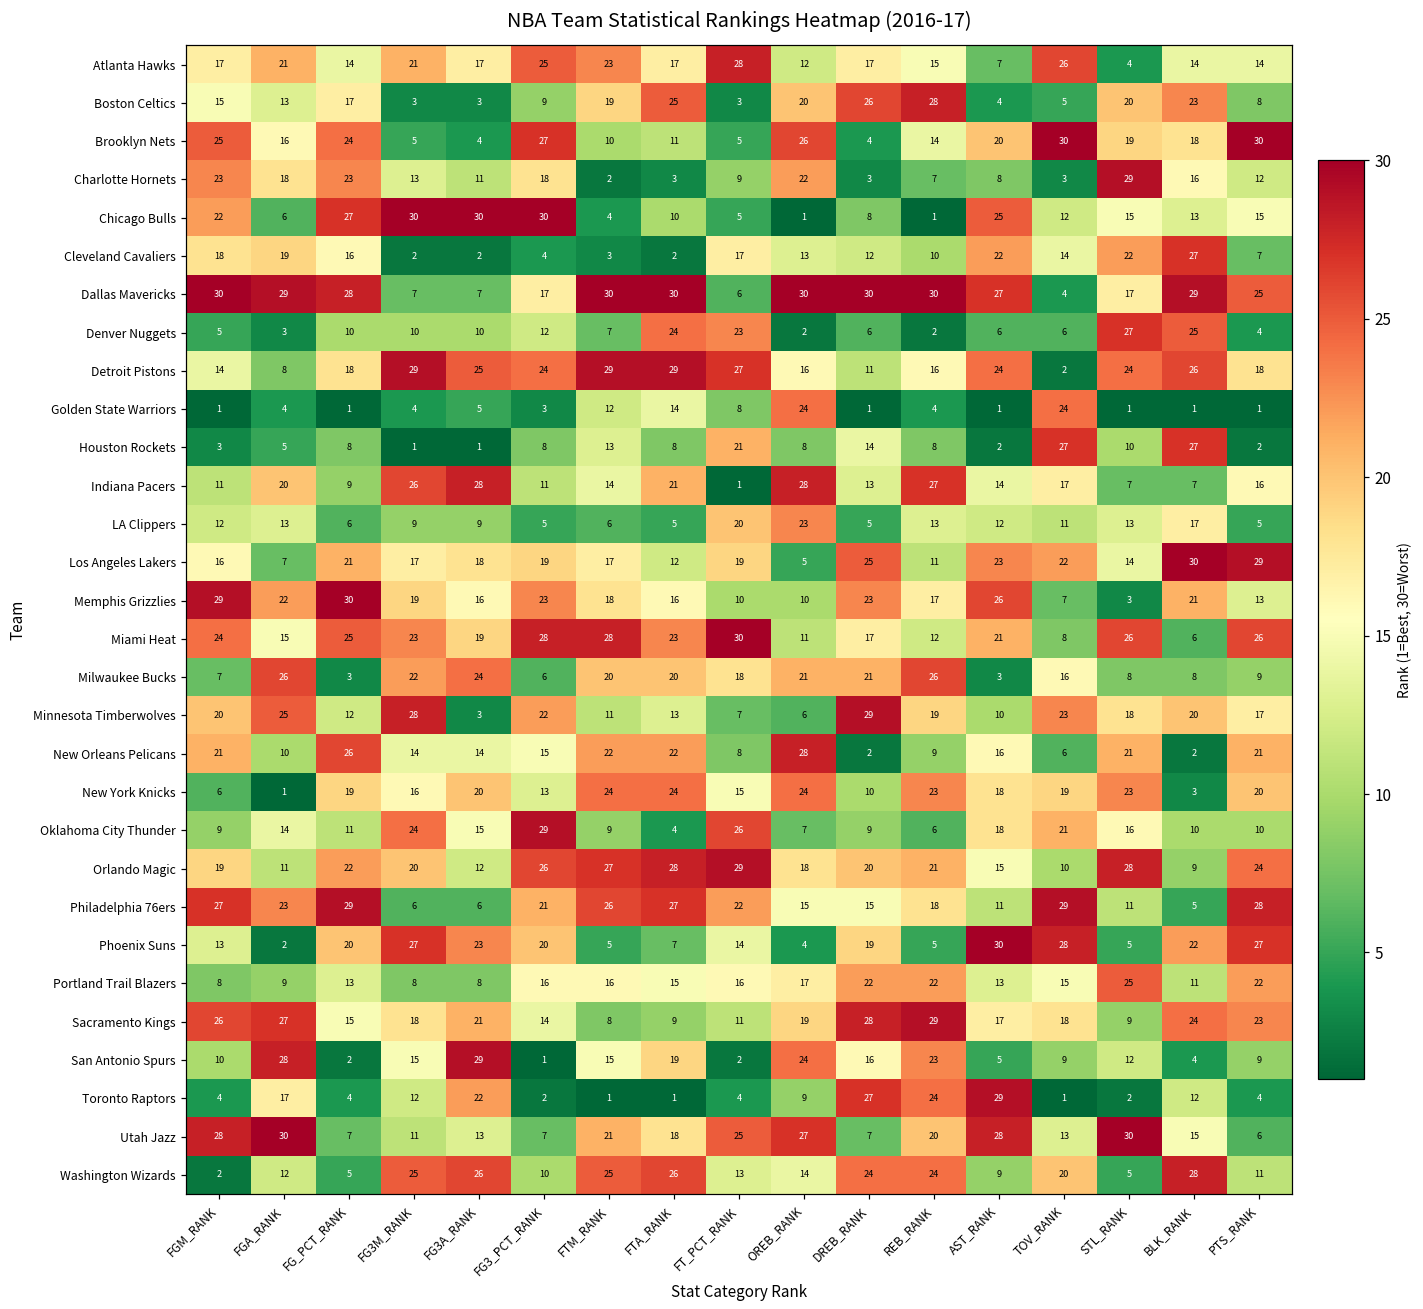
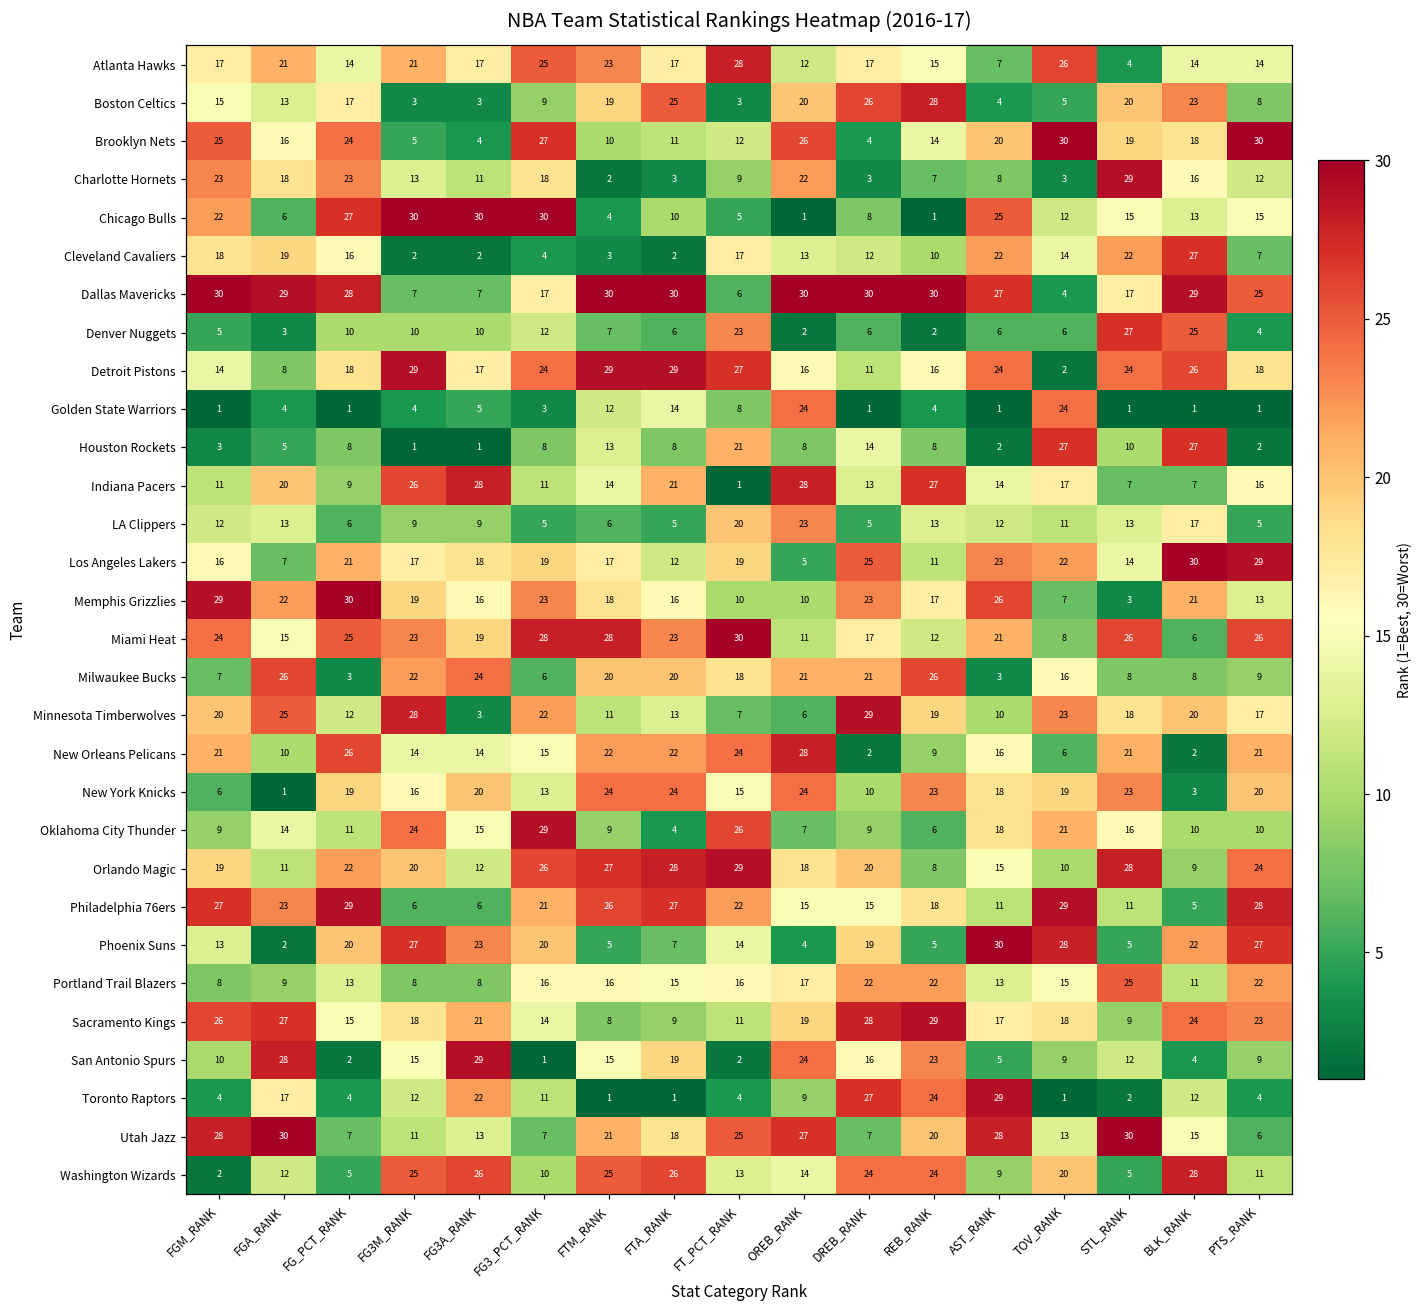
  {
    "Brooklyn Nets": {
      "FGM_RANK": 25,
      "FGA_RANK": 16,
      "FG_PCT_RANK": 24,
      "FG3M_RANK": 5,
      "FG3A_RANK": 4,
      "FG3_PCT_RANK": 27,
      "FTM_RANK": 10,
      "FTA_RANK": 11,
-     "FT_PCT_RANK": 5,
+     "FT_PCT_RANK": 12,
      "OREB_RANK": 26,
      "DREB_RANK": 4,
      "REB_RANK": 14,
      "AST_RANK": 20,
      "TOV_RANK": 30,
      "STL_RANK": 19,
      "BLK_RANK": 18,
      "PTS_RANK": 30
    },
    "Denver Nuggets": {
      "FGM_RANK": 5,
      "FGA_RANK": 3,
      "FG_PCT_RANK": 10,
      "FG3M_RANK": 10,
      "FG3A_RANK": 10,
      "FG3_PCT_RANK": 12,
      "FTM_RANK": 7,
-     "FTA_RANK": 24,
+     "FTA_RANK": 6,
      "FT_PCT_RANK": 23,
      "OREB_RANK": 2,
      "DREB_RANK": 6,
      "REB_RANK": 2,
      "AST_RANK": 6,
      "TOV_RANK": 6,
      "STL_RANK": 27,
      "BLK_RANK": 25,
      "PTS_RANK": 4
    },
    "Detroit Pistons": {
      "FGM_RANK": 14,
      "FGA_RANK": 8,
      "FG_PCT_RANK": 18,
      "FG3M_RANK": 29,
-     "FG3A_RANK": 25,
+     "FG3A_RANK": 17,
      "FG3_PCT_RANK": 24,
      "FTM_RANK": 29,
      "FTA_RANK": 29,
      "FT_PCT_RANK": 27,
      "OREB_RANK": 16,
      "DREB_RANK": 11,
      "REB_RANK": 16,
      "AST_RANK": 24,
      "TOV_RANK": 2,
      "STL_RANK": 24,
      "BLK_RANK": 26,
      "PTS_RANK": 18
    },
    "New Orleans Pelicans": {
      "FGM_RANK": 21,
      "FGA_RANK": 10,
      "FG_PCT_RANK": 26,
      "FG3M_RANK": 14,
      "FG3A_RANK": 14,
      "FG3_PCT_RANK": 15,
      "FTM_RANK": 22,
      "FTA_RANK": 22,
-     "FT_PCT_RANK": 8,
+     "FT_PCT_RANK": 24,
      "OREB_RANK": 28,
      "DREB_RANK": 2,
      "REB_RANK": 9,
      "AST_RANK": 16,
      "TOV_RANK": 6,
      "STL_RANK": 21,
      "BLK_RANK": 2,
      "PTS_RANK": 21
    },
    "Orlando Magic": {
      "FGM_RANK": 19,
      "FGA_RANK": 11,
      "FG_PCT_RANK": 22,
      "FG3M_RANK": 20,
      "FG3A_RANK": 12,
      "FG3_PCT_RANK": 26,
      "FTM_RANK": 27,
      "FTA_RANK": 28,
      "FT_PCT_RANK": 29,
      "OREB_RANK": 18,
      "DREB_RANK": 20,
-     "REB_RANK": 21,
+     "REB_RANK": 8,
      "AST_RANK": 15,
      "TOV_RANK": 10,
      "STL_RANK": 28,
      "BLK_RANK": 9,
      "PTS_RANK": 24
    },
    "Toronto Raptors": {
      "FGM_RANK": 4,
      "FGA_RANK": 17,
      "FG_PCT_RANK": 4,
      "FG3M_RANK": 12,
      "FG3A_RANK": 22,
-     "FG3_PCT_RANK": 2,
+     "FG3_PCT_RANK": 11,
      "FTM_RANK": 1,
      "FTA_RANK": 1,
      "FT_PCT_RANK": 4,
      "OREB_RANK": 9,
      "DREB_RANK": 27,
      "REB_RANK": 24,
      "AST_RANK": 29,
      "TOV_RANK": 1,
      "STL_RANK": 2,
      "BLK_RANK": 12,
      "PTS_RANK": 4
    }
  }
